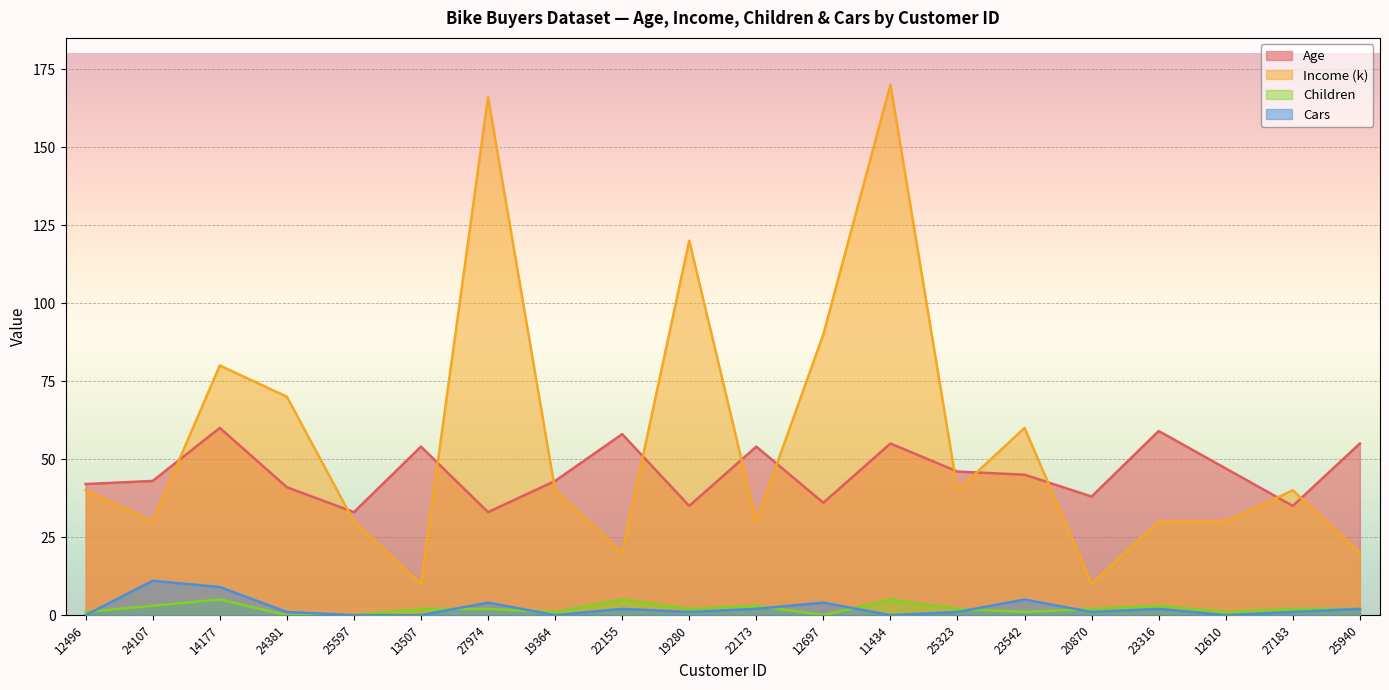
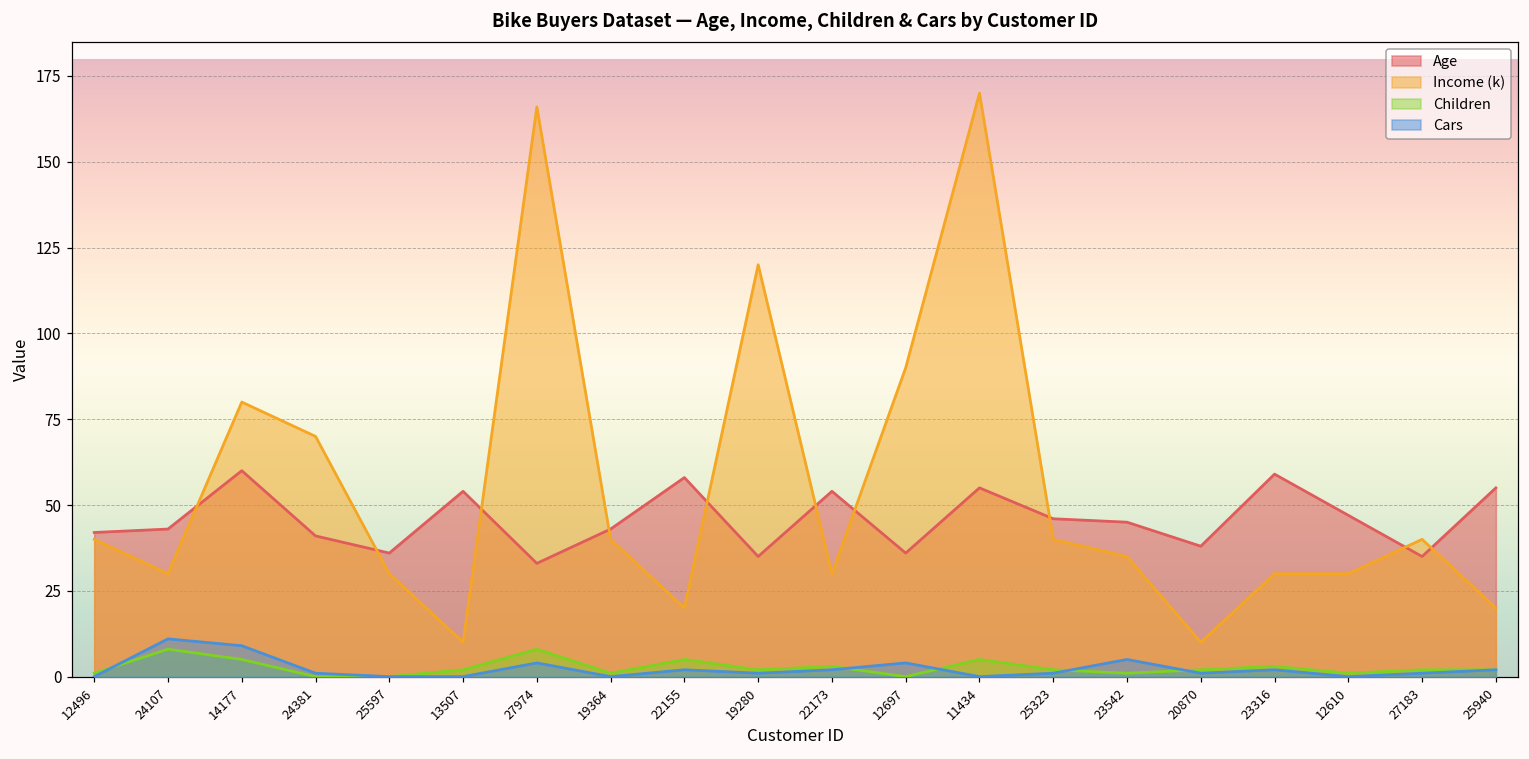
  {
    "Age": {
      "12496": 42,
      "24107": 43,
      "14177": 60,
      "24381": 41,
-     "25597": 33,
+     "25597": 36,
      "13507": 54,
      "27974": 33,
      "19364": 43,
      "22155": 58,
      "19280": 35,
      "22173": 54,
      "12697": 36,
      "11434": 55,
      "25323": 46,
      "23542": 45,
      "20870": 38,
      "23316": 59,
      "12610": 47,
      "27183": 35,
      "25940": 55
    },
    "Income (k)": {
      "12496": 40,
      "24107": 30,
      "14177": 80,
      "24381": 70,
      "25597": 30,
      "13507": 10,
      "27974": 166,
      "19364": 40,
      "22155": 20,
      "19280": 120,
      "22173": 30,
      "12697": 90,
      "11434": 170,
      "25323": 40,
-     "23542": 60,
+     "23542": 35,
      "20870": 10,
      "23316": 30,
      "12610": 30,
      "27183": 40,
      "25940": 20
    },
    "Children": {
      "12496": 1,
-     "24107": 3,
+     "24107": 8,
      "14177": 5,
      "24381": 0,
      "13507": 2,
-     "27974": 2,
+     "27974": 8,
      "19364": 1,
      "22155": 5,
      "19280": 2,
      "22173": 3,
      "12697": 0,
      "11434": 5,
      "25323": 2,
      "23542": 1,
      "20870": 2,
      "23316": 3,
      "12610": 1,
      "27183": 2
    },
    "Cars": {
      "12496": 0,
      "24107": 11,
      "14177": 9,
      "24381": 1,
      "13507": 0,
      "27974": 4,
      "19364": 0,
      "22155": 2,
      "19280": 1,
      "22173": 2,
      "12697": 4,
      "11434": 0,
      "25323": 1,
      "23542": 5,
      "20870": 1,
      "23316": 2,
      "12610": 0,
      "27183": 1
    }
  }
